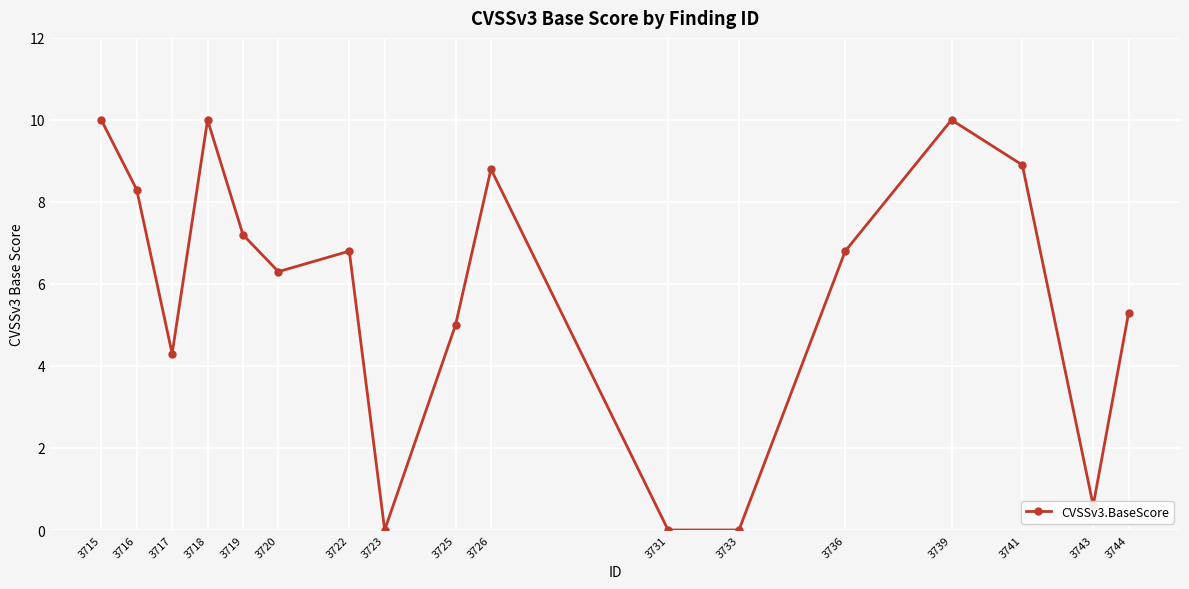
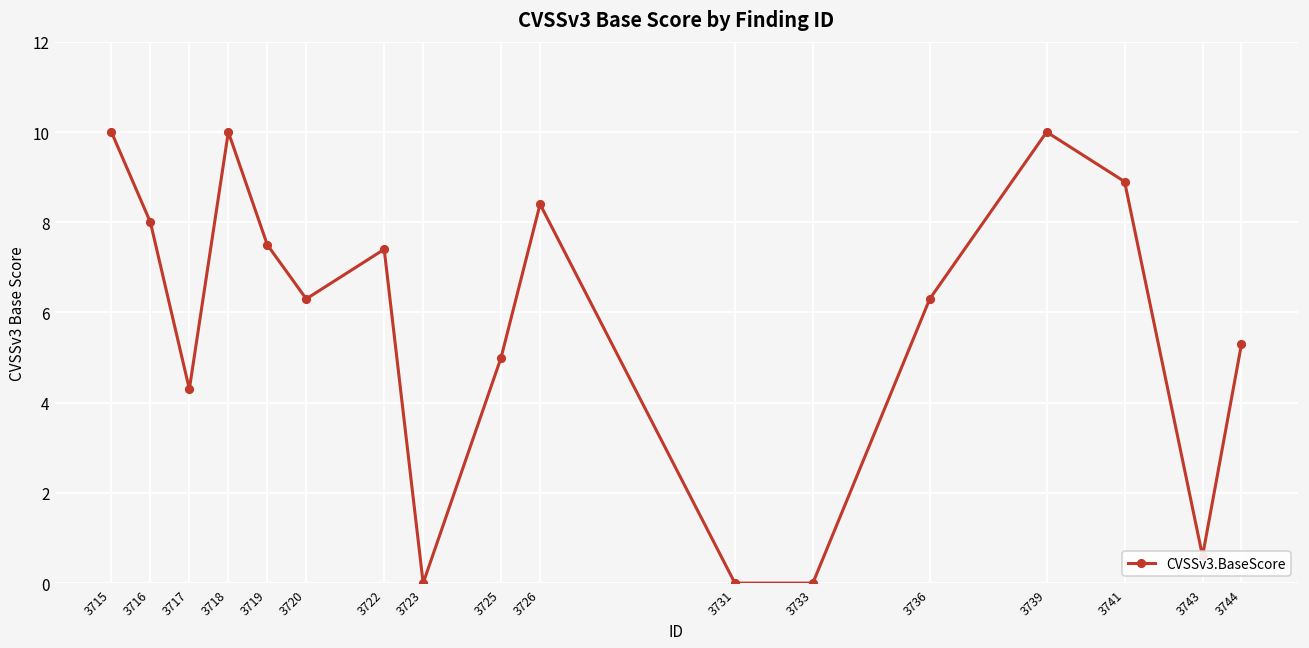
  {
    "3715": 10.0,
-   "3716": 8.3,
+   "3716": 8.0,
    "3717": 4.3,
    "3718": 10.0,
-   "3719": 7.2,
+   "3719": 7.5,
    "3720": 6.3,
-   "3722": 6.8,
+   "3722": 7.4,
    "3723": 0.0,
    "3725": 5.0,
-   "3726": 8.8,
+   "3726": 8.4,
    "3731": 0.0,
    "3733": 0.0,
-   "3736": 6.8,
+   "3736": 6.3,
    "3739": 10.0,
    "3741": 8.9,
    "3744": 5.3
  }
